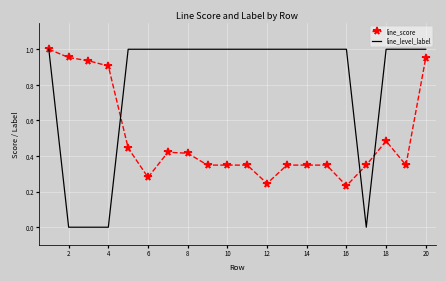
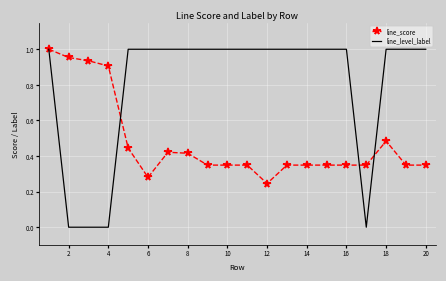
  {
    "line_score": {
      "2": 0.95,
      "4": 0.91,
      "6": 0.28,
      "8": 0.42,
      "10": 0.35,
      "12": 0.25,
      "14": 0.35,
-     "16": 0.23,
+     "16": 0.35,
      "18": 0.48,
-     "20": 0.95
+     "20": 0.35
    },
    "line_level_label": {
      "2": 0.00,
      "4": 0.00,
      "6": 1.00,
      "8": 1.00,
      "10": 1.00,
      "12": 1.00,
      "14": 1.00,
      "16": 1.00,
      "18": 1.00,
      "20": 1.00
    }
  }
